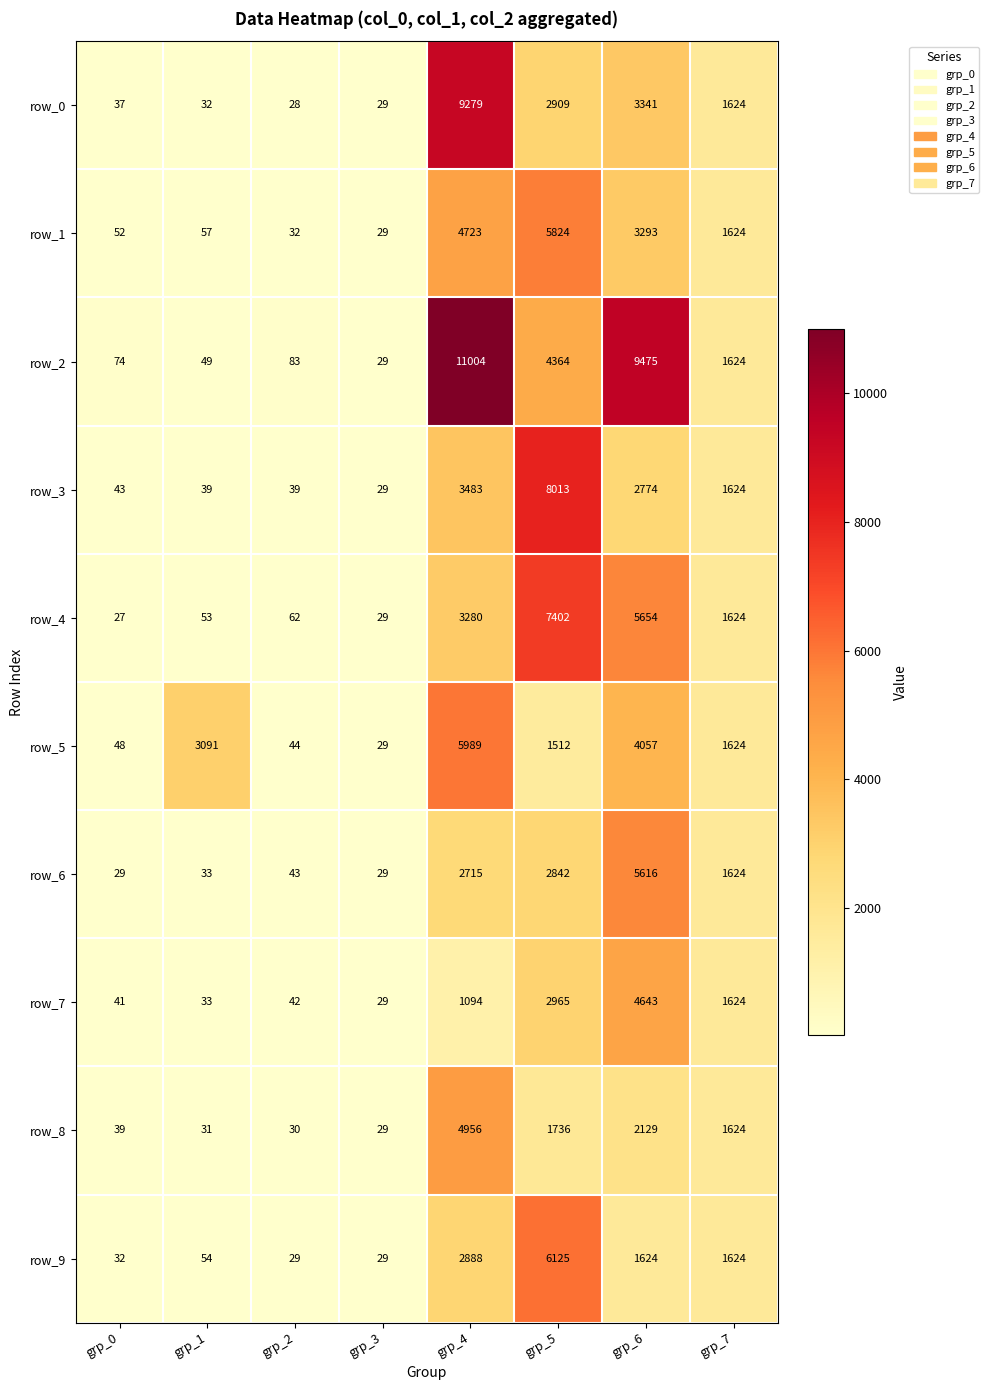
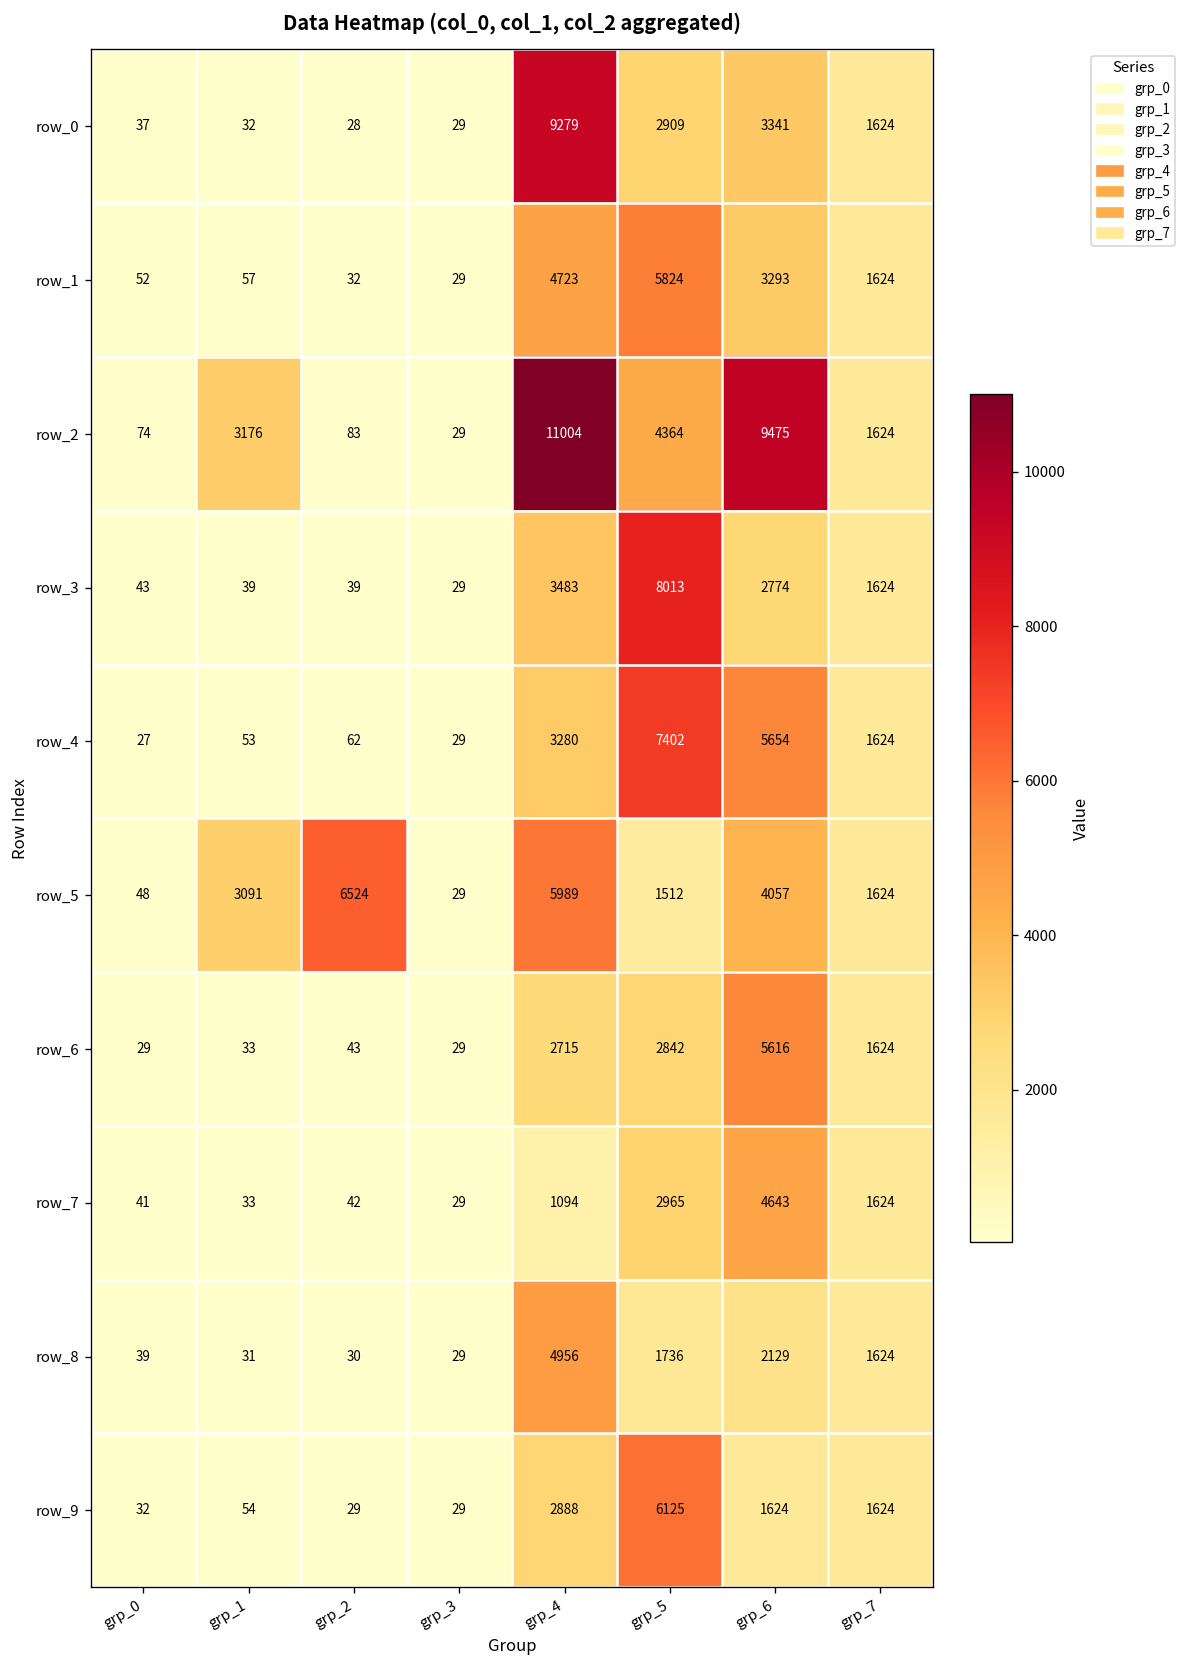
  {
    "row_0": {
      "grp_0": 37,
      "grp_1": 32,
      "grp_2": 28,
      "grp_3": 29,
      "grp_4": 9279,
      "grp_5": 2909,
      "grp_6": 3341,
      "grp_7": 1624
    },
    "row_1": {
      "grp_0": 52,
      "grp_1": 57,
      "grp_2": 32,
      "grp_3": 29,
      "grp_4": 4723,
      "grp_5": 5824,
      "grp_6": 3293,
      "grp_7": 1624
    },
    "row_2": {
      "grp_0": 74,
-     "grp_1": 49,
+     "grp_1": 3176,
      "grp_2": 83,
      "grp_3": 29,
      "grp_4": 11004,
      "grp_5": 4364,
      "grp_6": 9475,
      "grp_7": 1624
    },
    "row_3": {
      "grp_0": 43,
      "grp_1": 39,
      "grp_2": 39,
      "grp_3": 29,
      "grp_4": 3483,
      "grp_5": 8013,
      "grp_6": 2774,
      "grp_7": 1624
    },
    "row_4": {
      "grp_0": 27,
      "grp_1": 53,
      "grp_2": 62,
      "grp_3": 29,
      "grp_4": 3280,
      "grp_5": 7402,
      "grp_6": 5654,
      "grp_7": 1624
    },
    "row_5": {
      "grp_0": 48,
      "grp_1": 3091,
-     "grp_2": 44,
+     "grp_2": 6524,
      "grp_3": 29,
      "grp_4": 5989,
      "grp_5": 1512,
      "grp_6": 4057,
      "grp_7": 1624
    },
    "row_6": {
      "grp_0": 29,
      "grp_1": 33,
      "grp_2": 43,
      "grp_3": 29,
      "grp_4": 2715,
      "grp_5": 2842,
      "grp_6": 5616,
      "grp_7": 1624
    },
    "row_7": {
      "grp_0": 41,
      "grp_1": 33,
      "grp_2": 42,
      "grp_3": 29,
      "grp_4": 1094,
      "grp_5": 2965,
      "grp_6": 4643,
      "grp_7": 1624
    },
    "row_8": {
      "grp_0": 39,
      "grp_1": 31,
      "grp_2": 30,
      "grp_3": 29,
      "grp_4": 4956,
      "grp_5": 1736,
      "grp_6": 2129,
      "grp_7": 1624
    },
    "row_9": {
      "grp_0": 32,
      "grp_1": 54,
      "grp_2": 29,
      "grp_3": 29,
      "grp_4": 2888,
      "grp_5": 6125,
      "grp_6": 1624,
      "grp_7": 1624
    }
  }
